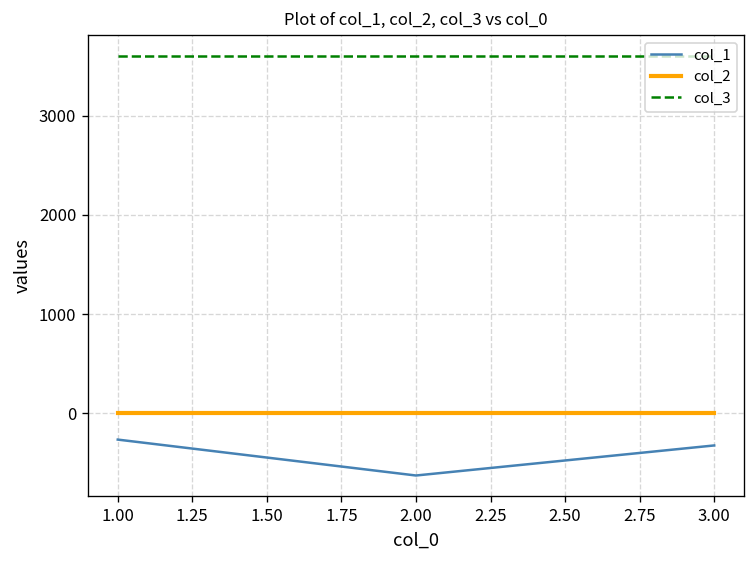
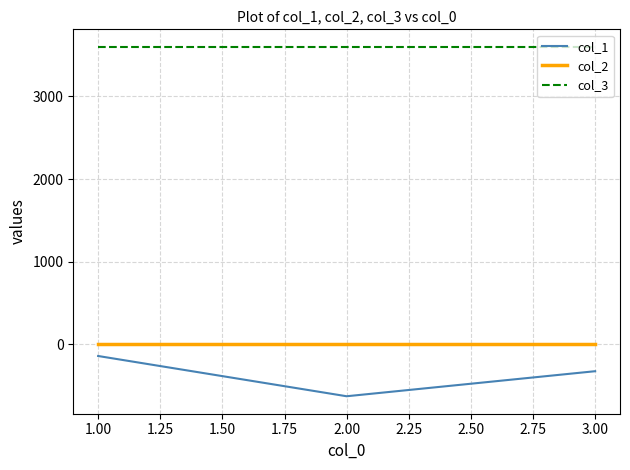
  {
    "col_1": {
-     "1.00": -300,
+     "1.00": -100,
      "2.00": -600,
      "3.00": -300
    },
    "col_2": {
      "1.00": 0,
      "2.00": 0,
      "3.00": 0
    },
    "col_3": {
      "1.00": 3600,
      "2.00": 3600
    }
  }
